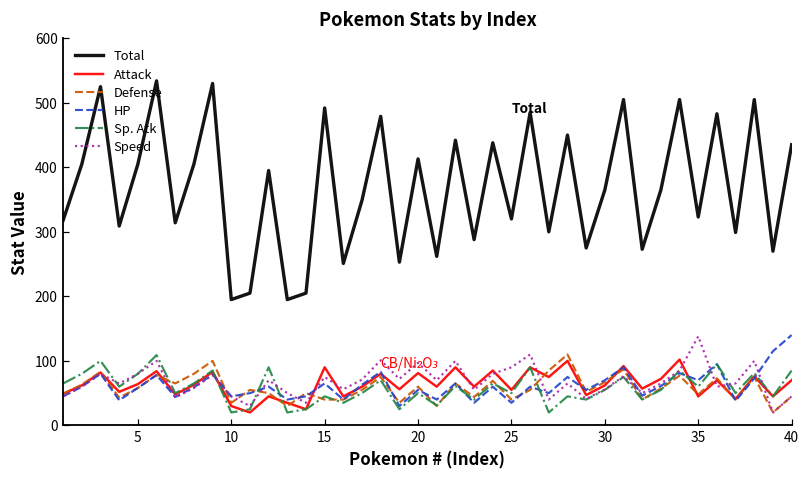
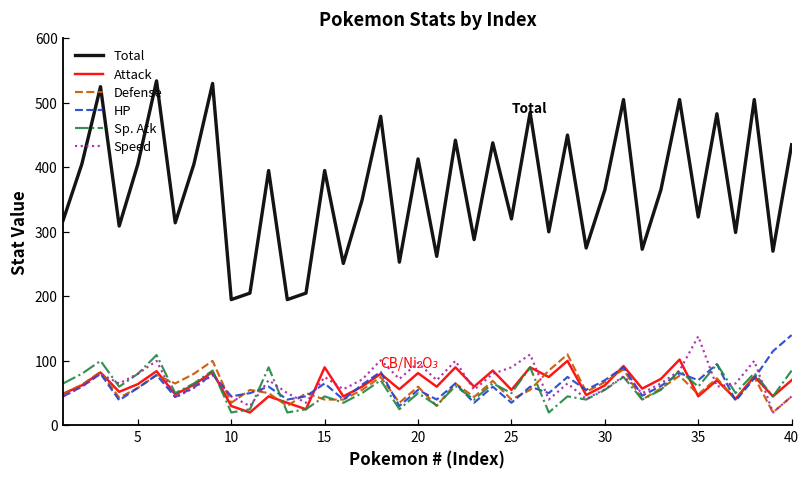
  {
    "Total": {
      "5": 410,
      "10": 200,
-     "15": 490,
+     "15": 400,
      "20": 410,
      "25": 320,
      "30": 370,
      "35": 320,
      "40": 440
    },
    "Attack": {
      "5": 60,
      "10": 30,
      "15": 90,
      "20": 80,
      "25": 60,
      "30": 60,
      "40": 70
    },
    "Defense": {
      "10": 40,
      "15": 40,
      "20": 60,
      "25": 40
    },
    "HP": {
      "15": 70,
      "20": 60,
      "25": 40,
      "35": 70,
      "40": 140
    },
    "Sp. Atk": {
      "10": 20,
      "15": 50,
      "20": 50,
      "25": 50,
      "35": 60,
      "40": 90
    },
    "Speed": {
      "15": 80,
      "20": 100,
      "25": 90,
      "35": 140
    }
  }
